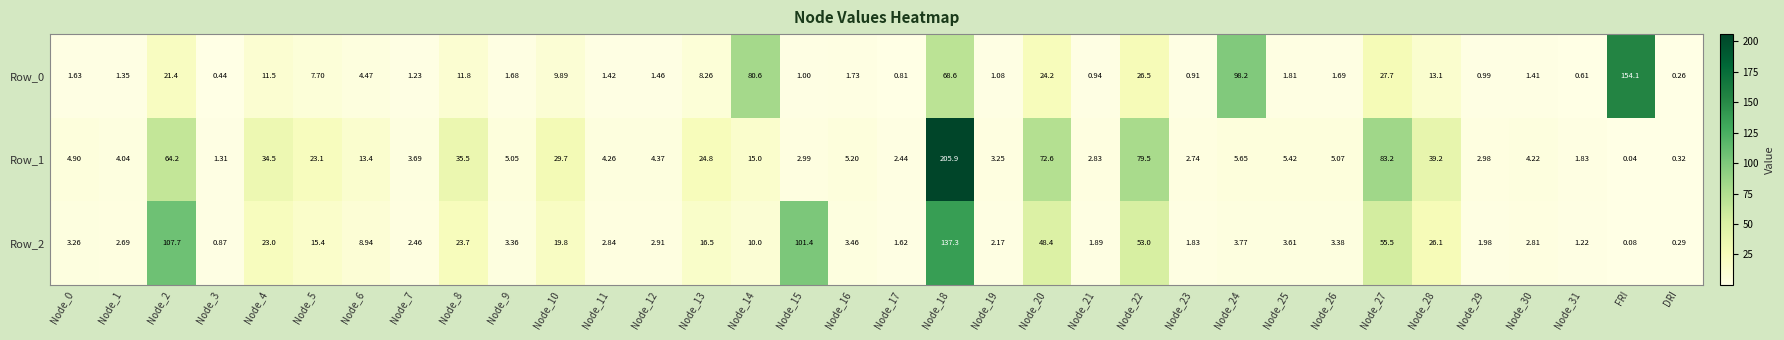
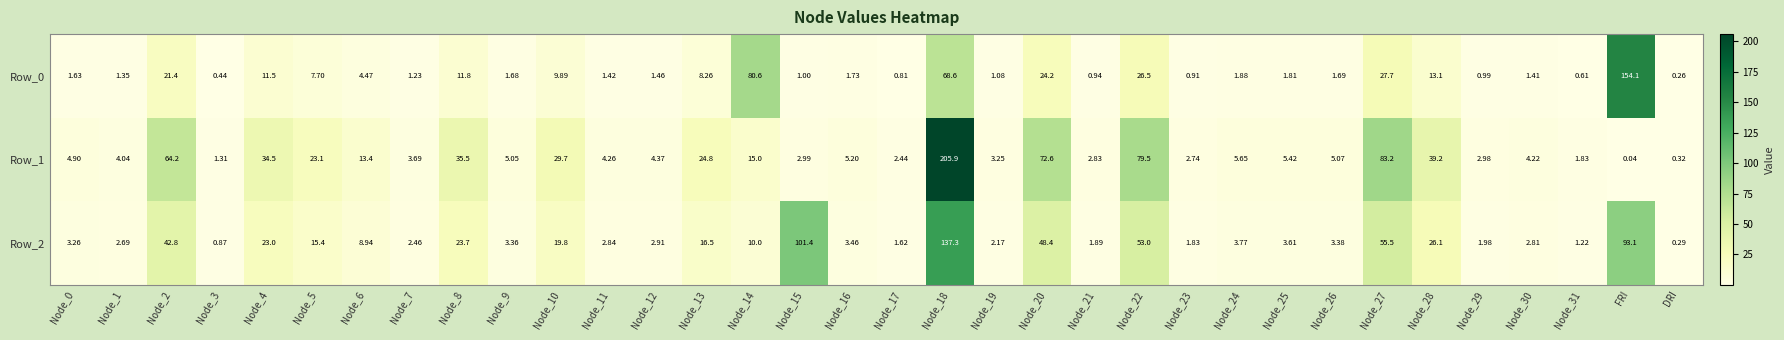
  {
    "Row_0": {
      "Node_0": 1.63,
      "Node_1": 1.35,
      "Node_2": 21.4,
      "Node_3": 0.44,
      "Node_4": 11.5,
      "Node_5": 7.70,
      "Node_6": 4.47,
      "Node_7": 1.23,
      "Node_8": 11.8,
      "Node_9": 1.68,
      "Node_10": 9.89,
      "Node_11": 1.42,
      "Node_12": 1.46,
      "Node_13": 8.26,
      "Node_14": 80.6,
      "Node_15": 1.00,
      "Node_16": 1.73,
      "Node_17": 0.81,
      "Node_18": 68.6,
      "Node_19": 1.08,
      "Node_20": 24.2,
      "Node_21": 0.94,
      "Node_22": 26.5,
      "Node_23": 0.91,
-     "Node_24": 98.2,
+     "Node_24": 1.88,
      "Node_25": 1.81,
      "Node_26": 1.69,
      "Node_27": 27.7,
      "Node_28": 13.1,
      "Node_29": 0.99,
      "Node_30": 1.41,
      "Node_31": 0.61,
      "FRI": 154.1,
      "DRI": 0.26
    },
    "Row_1": {
      "Node_0": 4.90,
      "Node_1": 4.04,
      "Node_2": 64.2,
      "Node_3": 1.31,
      "Node_4": 34.5,
      "Node_5": 23.1,
      "Node_6": 13.4,
      "Node_7": 3.69,
      "Node_8": 35.5,
      "Node_9": 5.05,
      "Node_10": 29.7,
      "Node_11": 4.26,
      "Node_12": 4.37,
      "Node_13": 24.8,
      "Node_14": 15.0,
      "Node_15": 2.99,
      "Node_16": 5.20,
      "Node_17": 2.44,
      "Node_18": 205.9,
      "Node_19": 3.25,
      "Node_20": 72.6,
      "Node_21": 2.83,
      "Node_22": 79.5,
      "Node_23": 2.74,
      "Node_24": 5.65,
      "Node_25": 5.42,
      "Node_26": 5.07,
      "Node_27": 83.2,
      "Node_28": 39.2,
      "Node_29": 2.98,
      "Node_30": 4.22,
      "Node_31": 1.83,
      "FRI": 0.04,
      "DRI": 0.32
    },
    "Row_2": {
      "Node_0": 3.26,
      "Node_1": 2.69,
-     "Node_2": 107.7,
+     "Node_2": 42.8,
      "Node_3": 0.87,
      "Node_4": 23.0,
      "Node_5": 15.4,
      "Node_6": 8.94,
      "Node_7": 2.46,
      "Node_8": 23.7,
      "Node_9": 3.36,
      "Node_10": 19.8,
      "Node_11": 2.84,
      "Node_12": 2.91,
      "Node_13": 16.5,
      "Node_14": 10.0,
      "Node_15": 101.4,
      "Node_16": 3.46,
      "Node_17": 1.62,
      "Node_18": 137.3,
      "Node_19": 2.17,
      "Node_20": 48.4,
      "Node_21": 1.89,
      "Node_22": 53.0,
      "Node_23": 1.83,
      "Node_24": 3.77,
      "Node_25": 3.61,
      "Node_26": 3.38,
      "Node_27": 55.5,
      "Node_28": 26.1,
      "Node_29": 1.98,
      "Node_30": 2.81,
      "Node_31": 1.22,
-     "FRI": 0.08,
+     "FRI": 93.1,
      "DRI": 0.29
    }
  }
